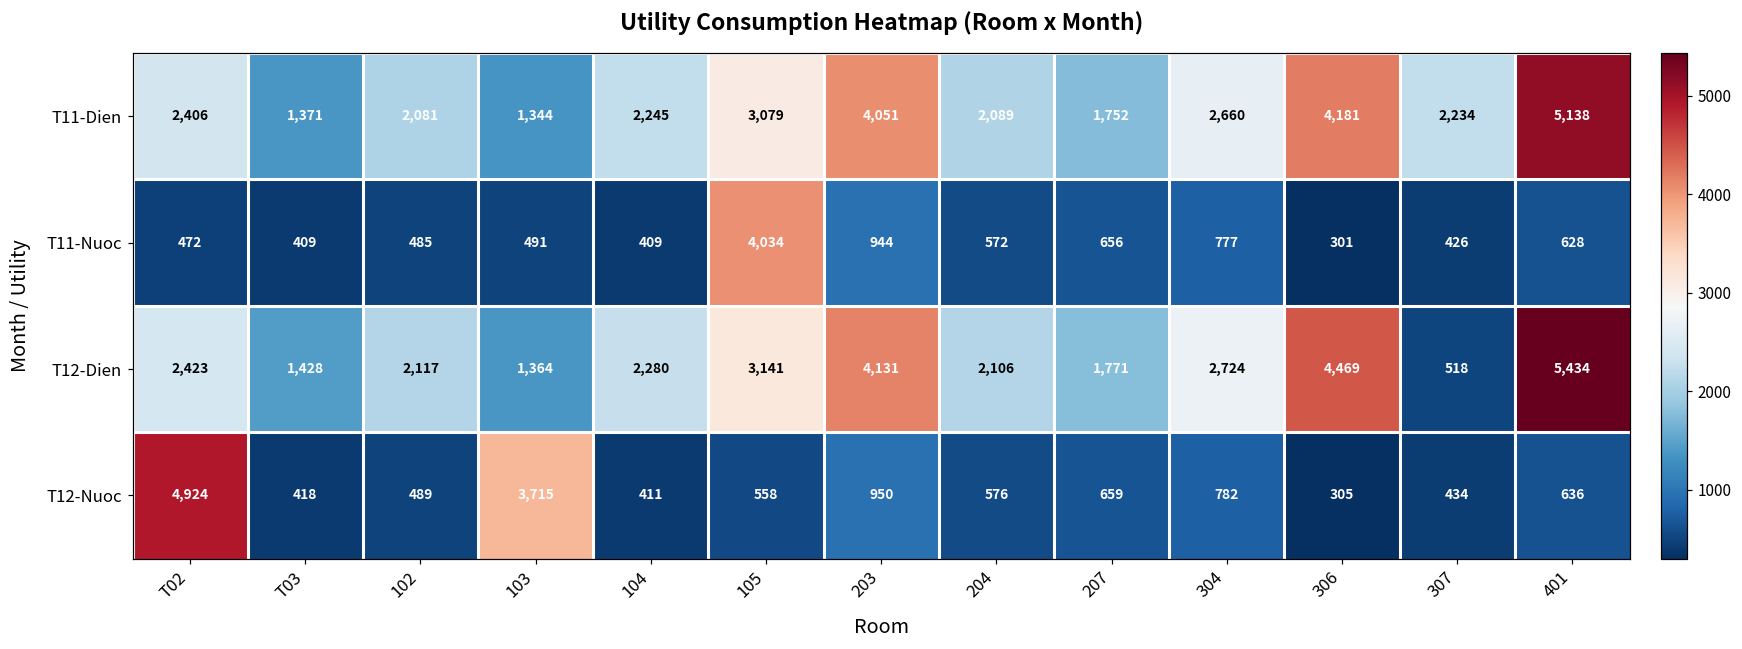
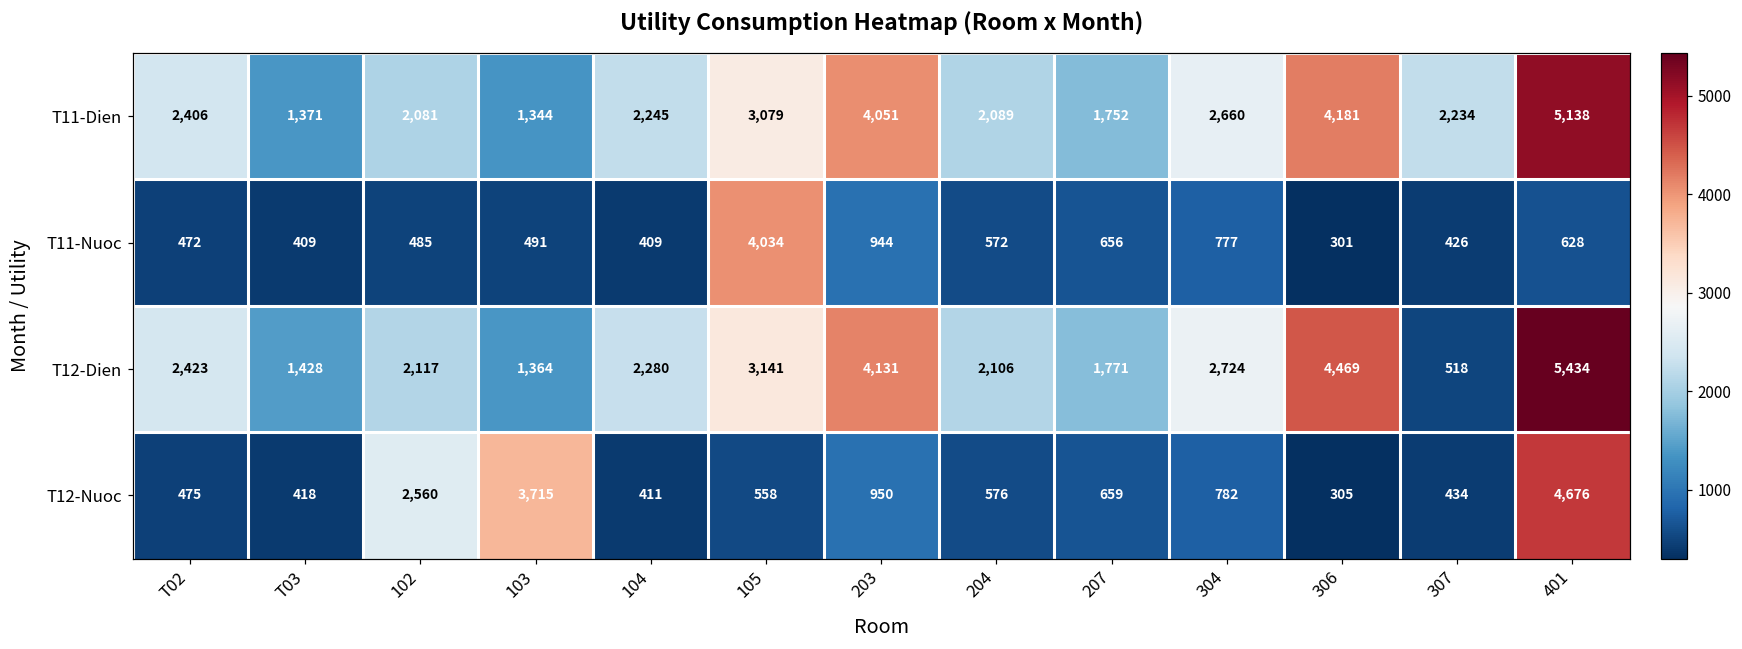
  {
    "T11-Dien": {
      "T02": "2,406",
      "T03": "1,371",
      "102": "2,081",
      "103": "1,344",
      "104": "2,245",
      "105": "3,079",
      "203": "4,051",
      "204": "2,089",
      "207": "1,752",
      "304": "2,660",
      "306": "4,181",
      "307": "2,234",
      "401": "5,138"
    },
    "T11-Nuoc": {
      "T02": "472",
      "T03": "409",
      "102": "485",
      "103": "491",
      "104": "409",
      "105": "4,034",
      "203": "944",
      "204": "572",
      "207": "656",
      "304": "777",
      "306": "301",
      "307": "426",
      "401": "628"
    },
    "T12-Dien": {
      "T02": "2,423",
      "T03": "1,428",
      "102": "2,117",
      "103": "1,364",
      "104": "2,280",
      "105": "3,141",
      "203": "4,131",
      "204": "2,106",
      "207": "1,771",
      "304": "2,724",
      "306": "4,469",
      "307": "518",
      "401": "5,434"
    },
    "T12-Nuoc": {
-     "T02": "4,924",
+     "T02": "475",
      "T03": "418",
-     "102": "489",
+     "102": "2,560",
      "103": "3,715",
      "104": "411",
      "105": "558",
      "203": "950",
      "204": "576",
      "207": "659",
      "304": "782",
      "306": "305",
      "307": "434",
-     "401": "636"
+     "401": "4,676"
    }
  }
